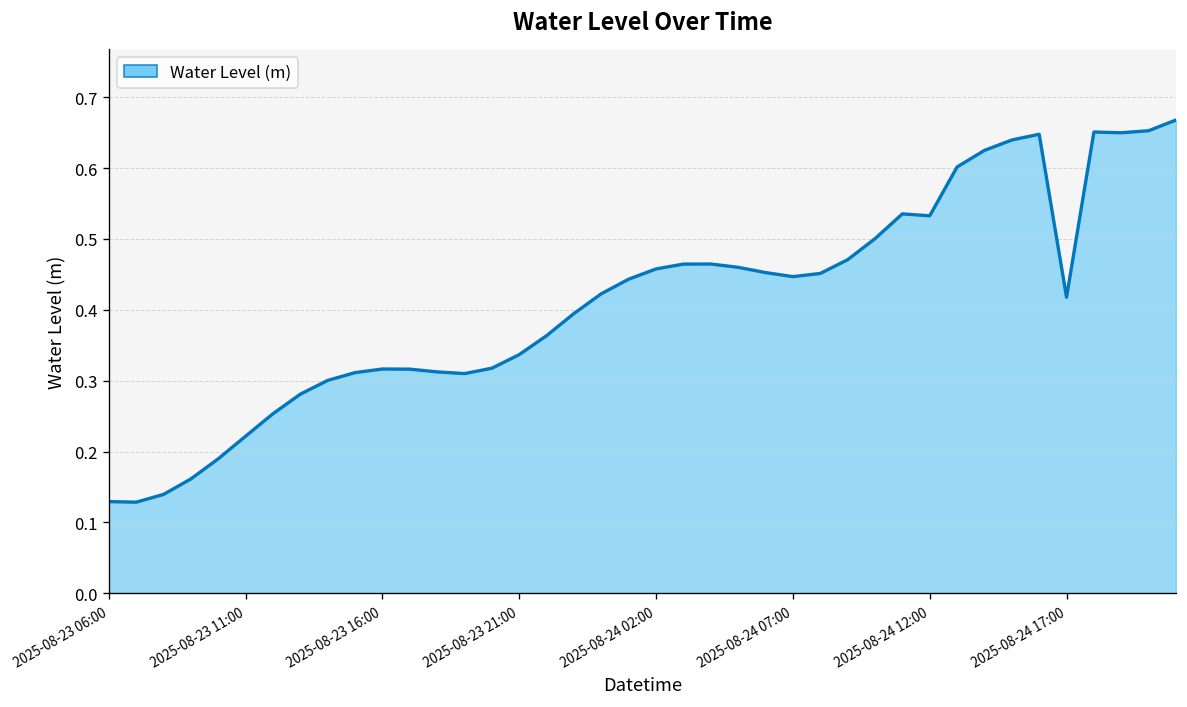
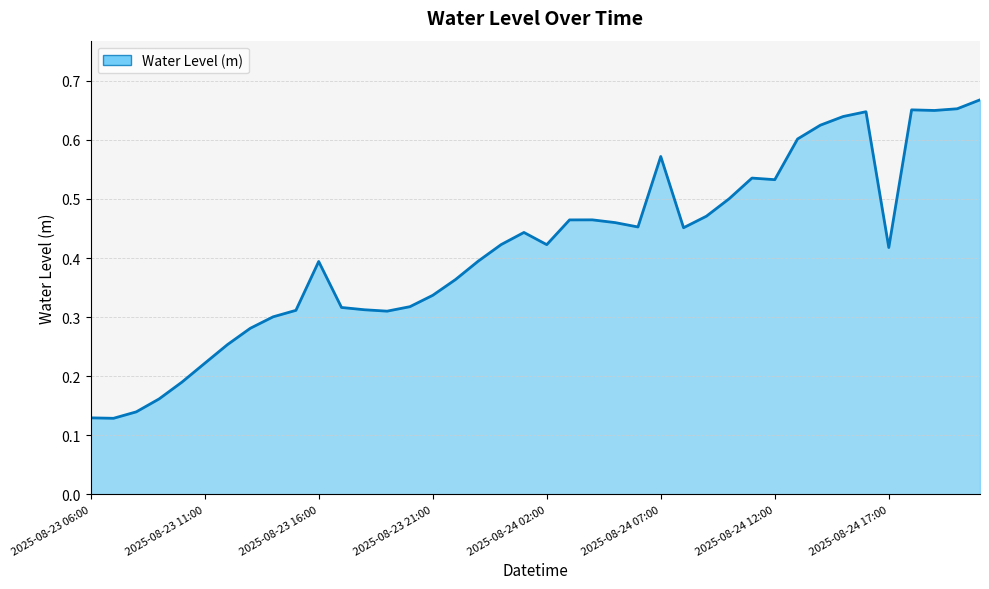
  {
    "2025-08-23 06:00": 0.13,
    "2025-08-23 11:00": 0.22,
-   "2025-08-23 16:00": 0.32,
+   "2025-08-23 16:00": 0.39,
    "2025-08-23 21:00": 0.34,
-   "2025-08-24 02:00": 0.46,
-   "2025-08-24 07:00": 0.45,
+   "2025-08-24 02:00": 0.42,
+   "2025-08-24 07:00": 0.57,
    "2025-08-24 12:00": 0.53,
    "2025-08-24 17:00": 0.42
  }
